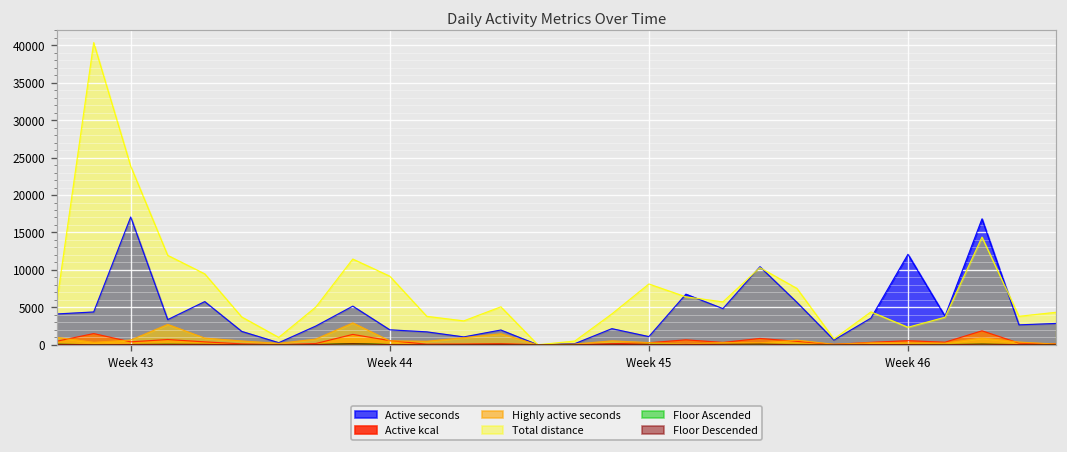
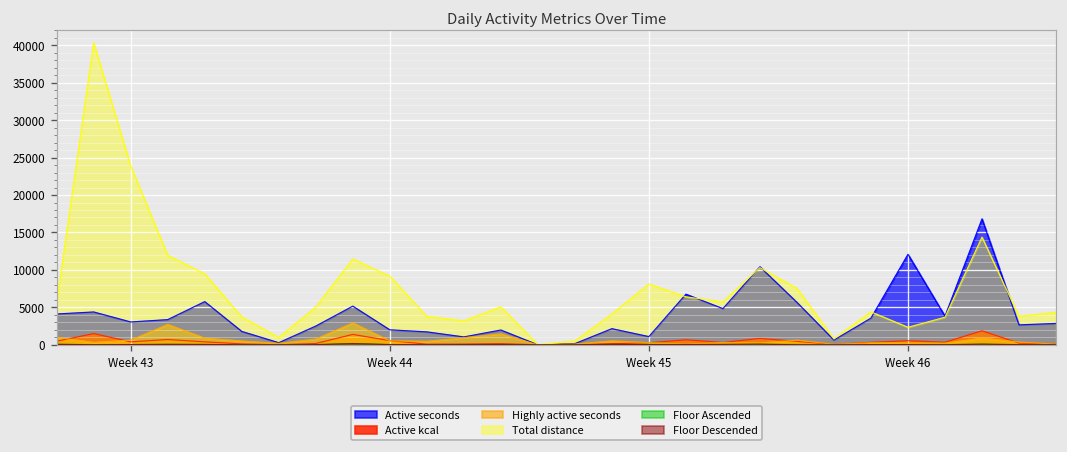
  {
    "Active seconds": {
-     "Week 43": 17000,
+     "Week 43": 3000,
      "Week 44": 2000,
      "Week 45": 1000,
      "Week 46": 12000
    },
    "Total distance": {
      "Week 43": 24000,
      "Week 44": 9000,
      "Week 45": 8000,
      "Week 46": 2000
    }
  }
